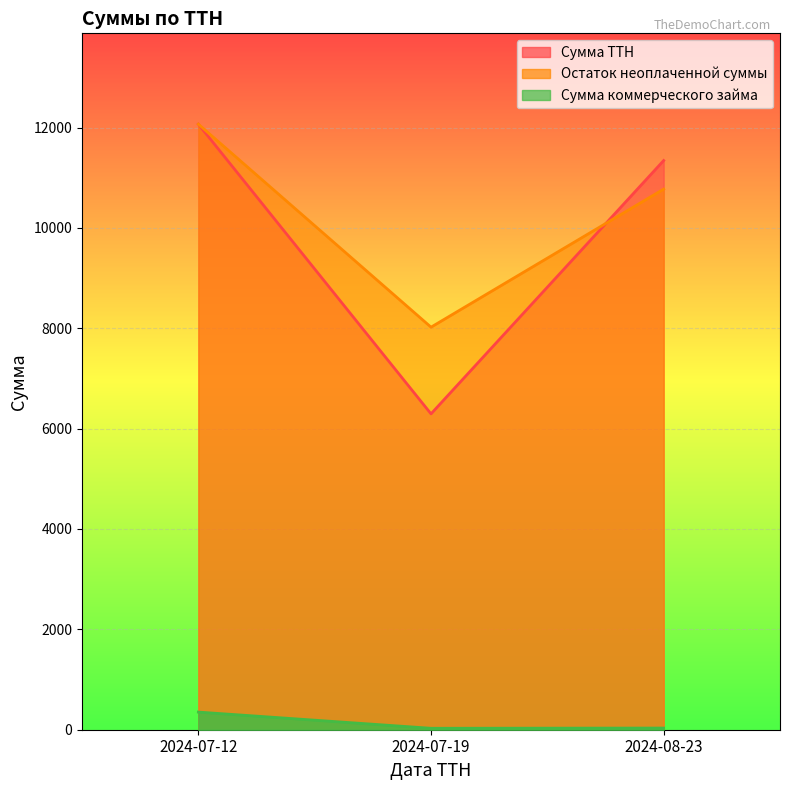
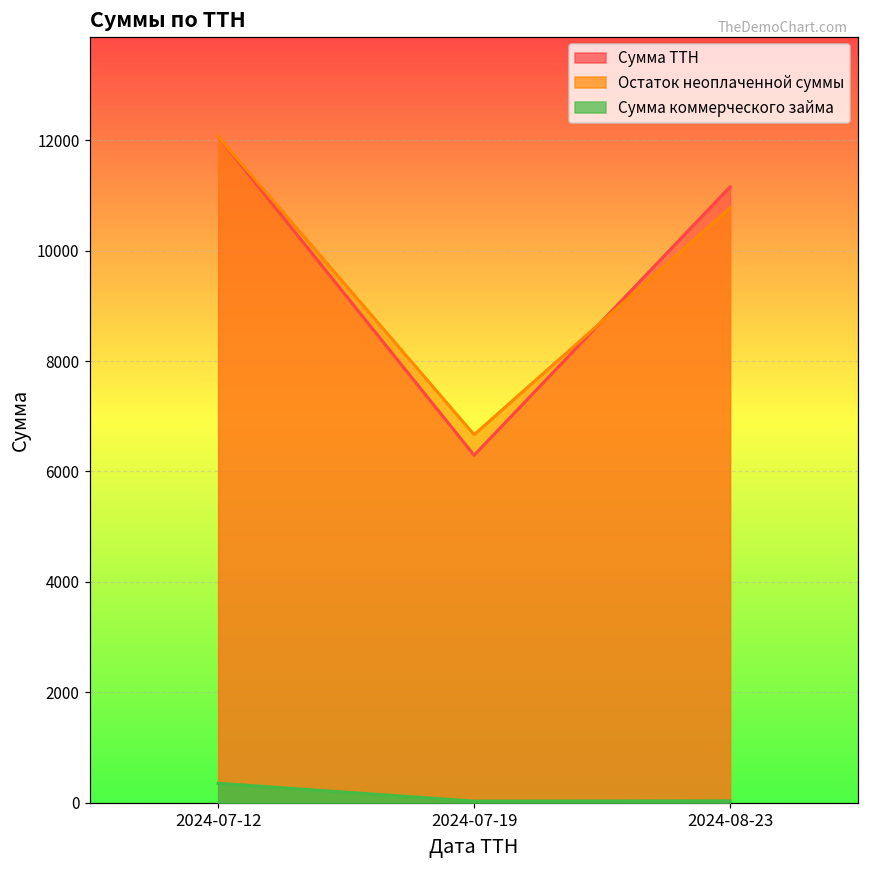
  {
    "Сумма ТТН": {
      "2024-07-19": 6300,
-     "2024-08-23": 11300
+     "2024-08-23": 11200
    },
    "Остаток неоплаченной суммы": {
-     "2024-07-19": 8000,
+     "2024-07-19": 6700,
      "2024-08-23": 10800
    },
    "Сумма коммерческого займа": {
      "2024-07-12": 400,
      "2024-07-19": 0,
      "2024-08-23": 0
    }
  }
